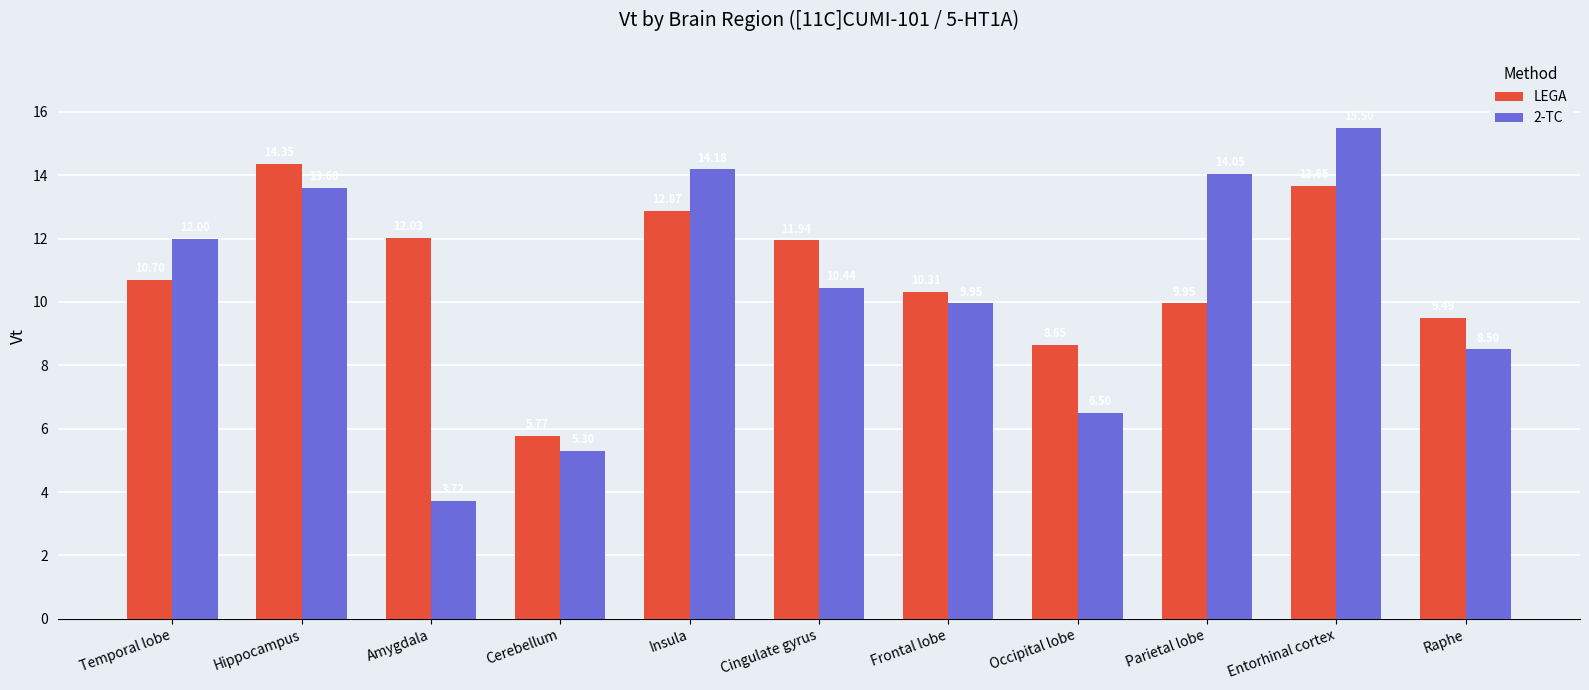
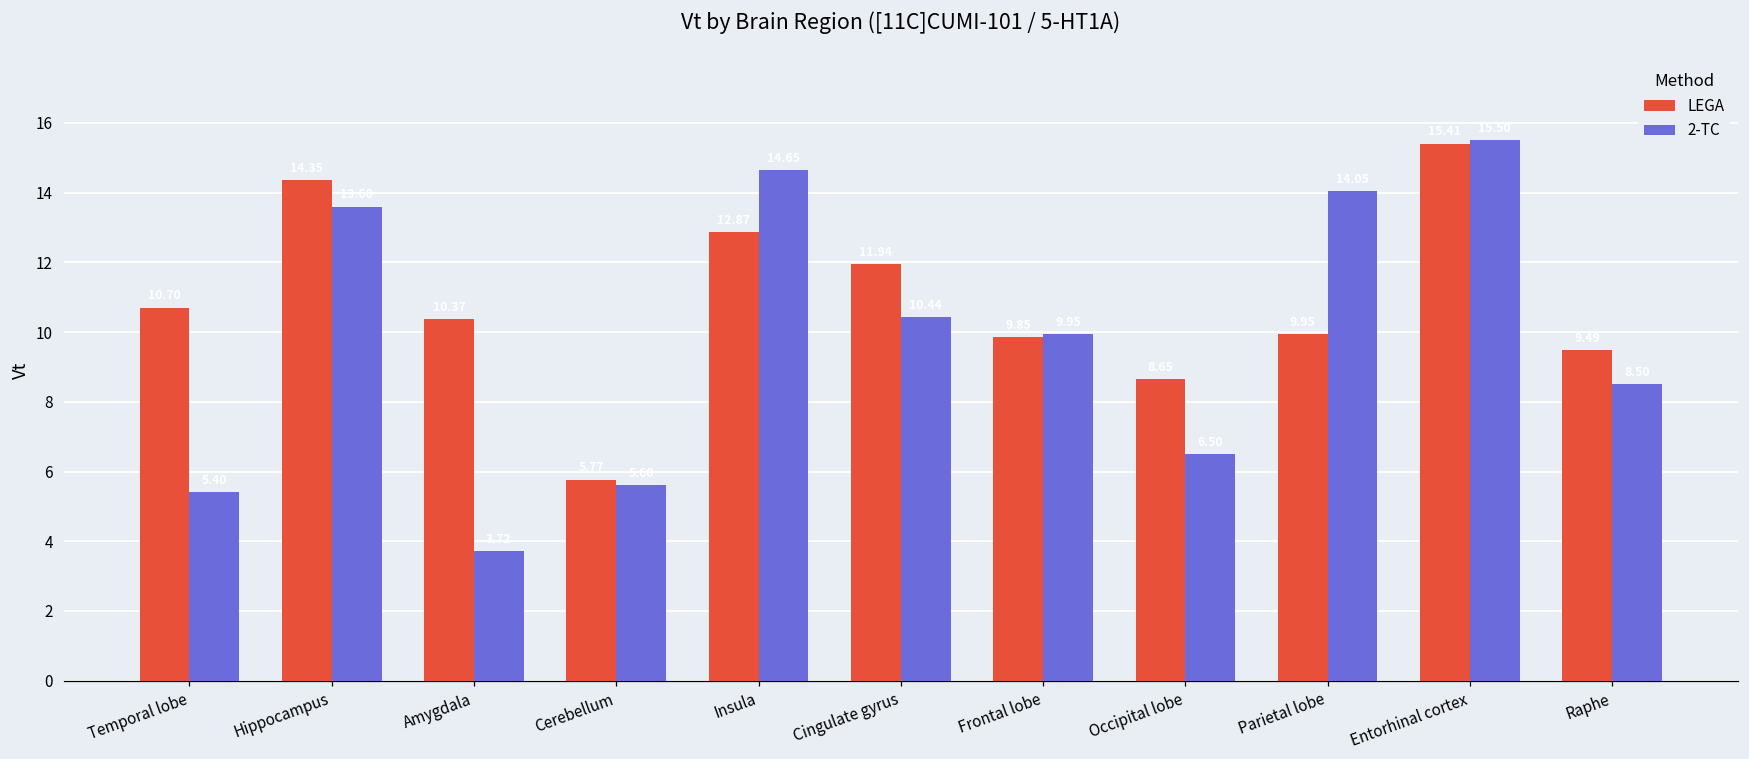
  {
    "LEGA": {
      "Temporal lobe": 10.7,
      "Hippocampus": 14.4,
-     "Amygdala": 12.0,
+     "Amygdala": 10.4,
      "Cerebellum": 5.8,
      "Insula": 12.9,
      "Cingulate gyrus": 11.9,
-     "Frontal lobe": 10.3,
+     "Frontal lobe": 9.9,
      "Occipital lobe": 8.7,
      "Parietal lobe": 10.0,
-     "Entorhinal cortex": 13.7,
+     "Entorhinal cortex": 15.4,
      "Raphe": 9.5
    },
    "2-TC": {
-     "Temporal lobe": 12.0,
+     "Temporal lobe": 5.4,
      "Hippocampus": 13.6,
      "Amygdala": 3.7,
-     "Cerebellum": 5.3,
-     "Insula": 14.2,
+     "Cerebellum": 5.6,
+     "Insula": 14.7,
      "Cingulate gyrus": 10.4,
      "Frontal lobe": 10.0,
      "Occipital lobe": 6.5,
      "Parietal lobe": 14.1,
      "Entorhinal cortex": 15.5,
      "Raphe": 8.5
    }
  }
